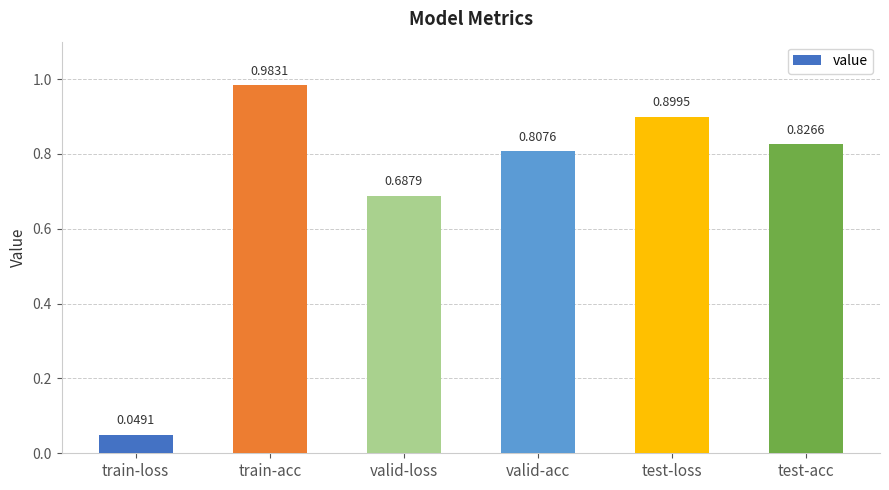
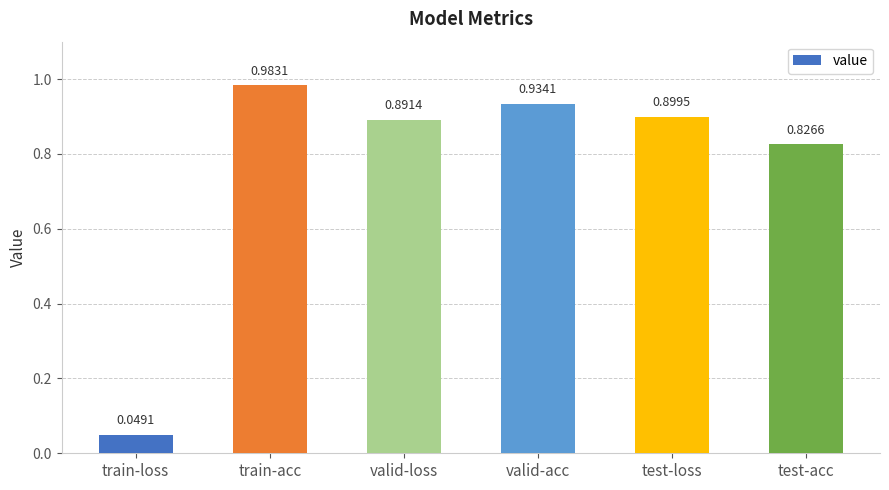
  {
    "train-loss": 0.0491,
    "train-acc": 0.9831,
-   "valid-loss": 0.6879,
-   "valid-acc": 0.8076,
+   "valid-loss": 0.8914,
+   "valid-acc": 0.9341,
    "test-loss": 0.8995,
    "test-acc": 0.8266
  }
